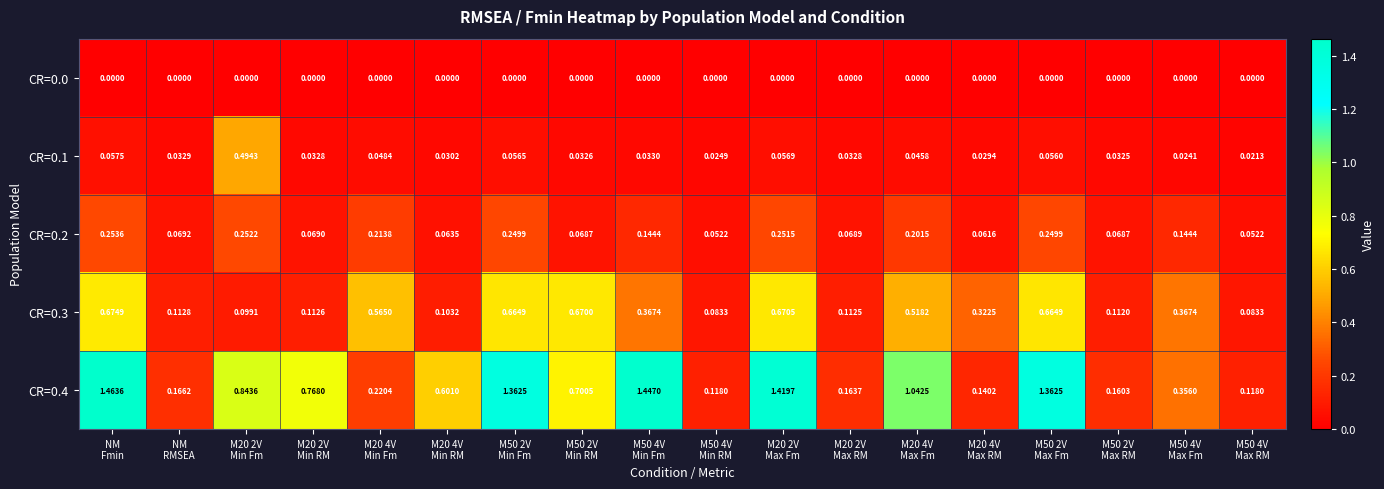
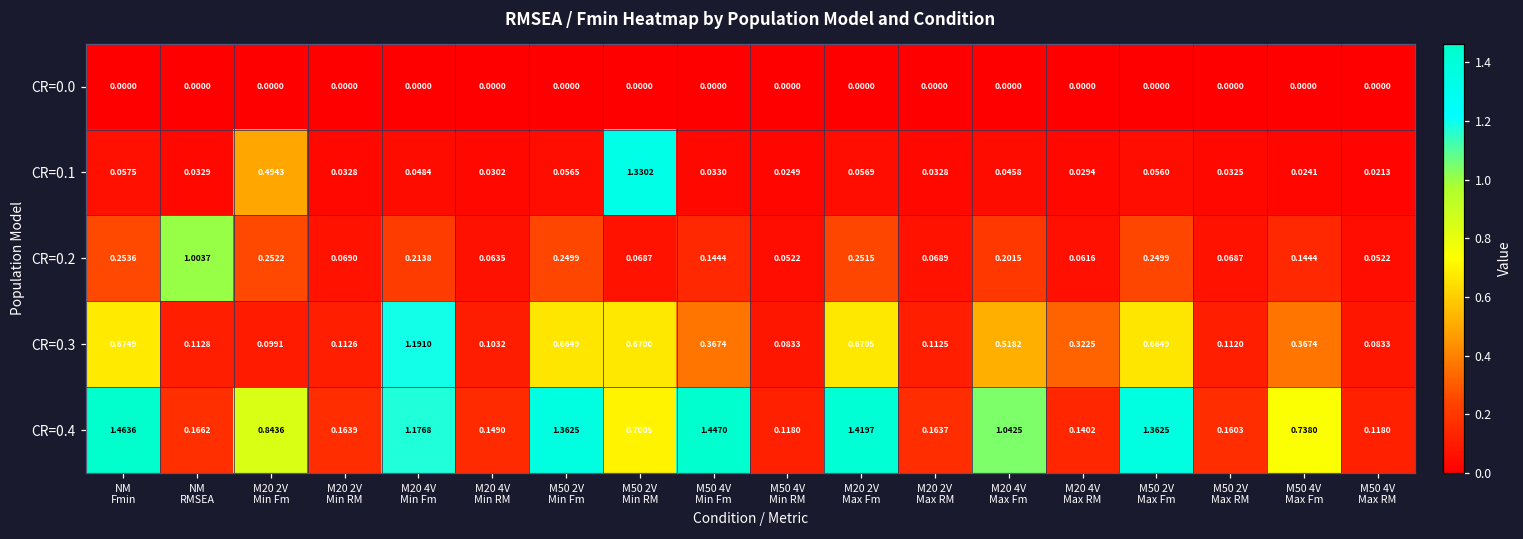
  {
    "CR=0.0": {
      "NM Fmin": 0.0000,
      "NM RMSEA": 0.0000,
      "M20 2V Min Fm": 0.0000,
      "M20 2V Min RM": 0.0000,
      "M20 4V Min Fm": 0.0000,
      "M20 4V Min RM": 0.0000,
      "M50 2V Min Fm": 0.0000,
      "M50 2V Min RM": 0.0000,
      "M50 4V Min Fm": 0.0000,
      "M50 4V Min RM": 0.0000,
      "M20 2V Max Fm": 0.0000,
      "M20 2V Max RM": 0.0000,
      "M20 4V Max Fm": 0.0000,
      "M20 4V Max RM": 0.0000,
      "M50 2V Max Fm": 0.0000,
      "M50 2V Max RM": 0.0000,
      "M50 4V Max Fm": 0.0000,
      "M50 4V Max RM": 0.0000
    },
    "CR=0.1": {
      "NM Fmin": 0.0575,
      "NM RMSEA": 0.0329,
      "M20 2V Min Fm": 0.4943,
      "M20 2V Min RM": 0.0328,
      "M20 4V Min Fm": 0.0484,
      "M20 4V Min RM": 0.0302,
      "M50 2V Min Fm": 0.0565,
-     "M50 2V Min RM": 0.0326,
+     "M50 2V Min RM": 1.3302,
      "M50 4V Min Fm": 0.0330,
      "M50 4V Min RM": 0.0249,
      "M20 2V Max Fm": 0.0569,
      "M20 2V Max RM": 0.0328,
      "M20 4V Max Fm": 0.0458,
      "M20 4V Max RM": 0.0294,
      "M50 2V Max Fm": 0.0560,
      "M50 2V Max RM": 0.0325,
      "M50 4V Max Fm": 0.0241,
      "M50 4V Max RM": 0.0213
    },
    "CR=0.2": {
      "NM Fmin": 0.2536,
-     "NM RMSEA": 0.0692,
+     "NM RMSEA": 1.0037,
      "M20 2V Min Fm": 0.2522,
      "M20 2V Min RM": 0.0690,
      "M20 4V Min Fm": 0.2138,
      "M20 4V Min RM": 0.0635,
      "M50 2V Min Fm": 0.2499,
      "M50 2V Min RM": 0.0687,
      "M50 4V Min Fm": 0.1444,
      "M50 4V Min RM": 0.0522,
      "M20 2V Max Fm": 0.2515,
      "M20 2V Max RM": 0.0689,
      "M20 4V Max Fm": 0.2015,
      "M20 4V Max RM": 0.0616,
      "M50 2V Max Fm": 0.2499,
      "M50 2V Max RM": 0.0687,
      "M50 4V Max Fm": 0.1444,
      "M50 4V Max RM": 0.0522
    },
    "CR=0.3": {
      "NM Fmin": 0.6749,
      "NM RMSEA": 0.1128,
      "M20 2V Min Fm": 0.0991,
      "M20 2V Min RM": 0.1126,
-     "M20 4V Min Fm": 0.5650,
+     "M20 4V Min Fm": 1.1910,
      "M20 4V Min RM": 0.1032,
      "M50 2V Min Fm": 0.6649,
      "M50 2V Min RM": 0.6700,
      "M50 4V Min Fm": 0.3674,
      "M50 4V Min RM": 0.0833,
      "M20 2V Max Fm": 0.6705,
      "M20 2V Max RM": 0.1125,
      "M20 4V Max Fm": 0.5182,
      "M20 4V Max RM": 0.3225,
      "M50 2V Max Fm": 0.6649,
      "M50 2V Max RM": 0.1120,
      "M50 4V Max Fm": 0.3674,
      "M50 4V Max RM": 0.0833
    },
    "CR=0.4": {
      "NM Fmin": 1.4636,
      "NM RMSEA": 0.1662,
      "M20 2V Min Fm": 0.8436,
-     "M20 2V Min RM": 0.7680,
-     "M20 4V Min Fm": 0.2204,
-     "M20 4V Min RM": 0.6010,
+     "M20 2V Min RM": 0.1639,
+     "M20 4V Min Fm": 1.1768,
+     "M20 4V Min RM": 0.1490,
      "M50 2V Min Fm": 1.3625,
      "M50 2V Min RM": 0.7005,
      "M50 4V Min Fm": 1.4470,
      "M50 4V Min RM": 0.1180,
      "M20 2V Max Fm": 1.4197,
      "M20 2V Max RM": 0.1637,
      "M20 4V Max Fm": 1.0425,
      "M20 4V Max RM": 0.1402,
      "M50 2V Max Fm": 1.3625,
      "M50 2V Max RM": 0.1603,
-     "M50 4V Max Fm": 0.3560,
+     "M50 4V Max Fm": 0.7380,
      "M50 4V Max RM": 0.1180
    }
  }
